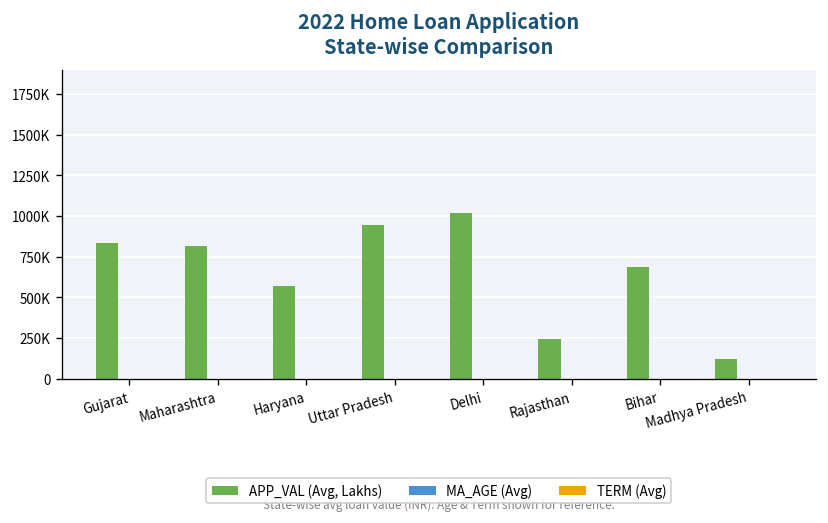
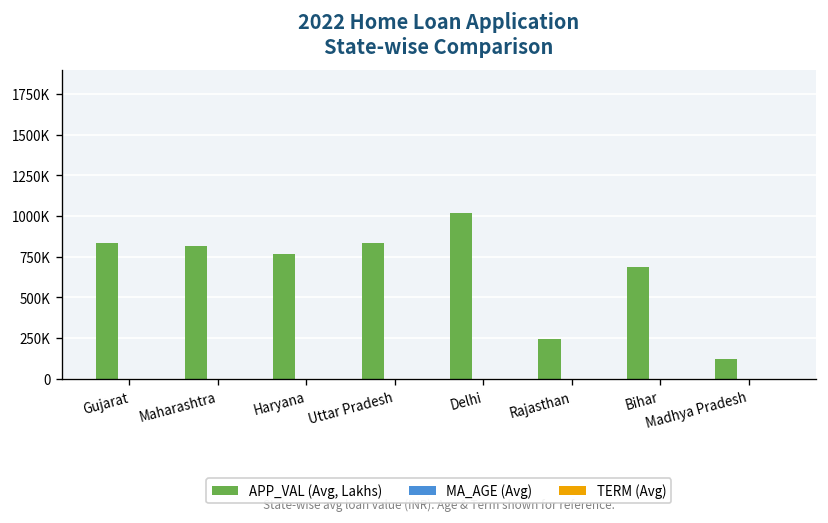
  {
    "APP_VAL (Avg, Lakhs)": {
      "Gujarat": 830000,
      "Maharashtra": 810000,
-     "Haryana": 570000,
-     "Uttar Pradesh": 950000,
+     "Haryana": 770000,
+     "Uttar Pradesh": 840000,
      "Delhi": 1020000,
      "Rajasthan": 250000,
      "Bihar": 690000,
      "Madhya Pradesh": 120000
    }
  }
